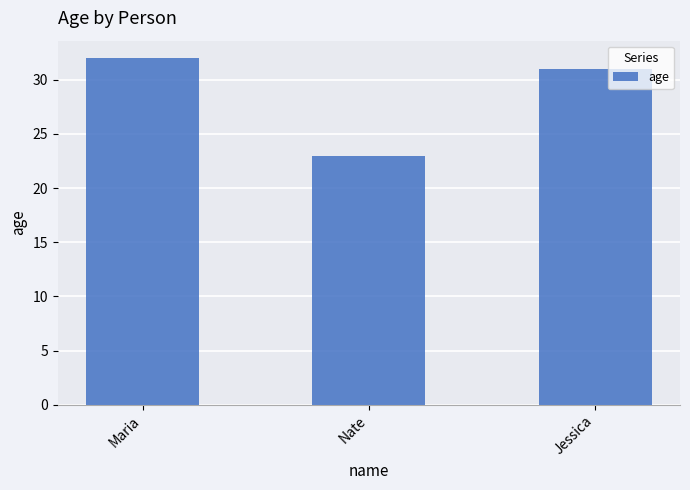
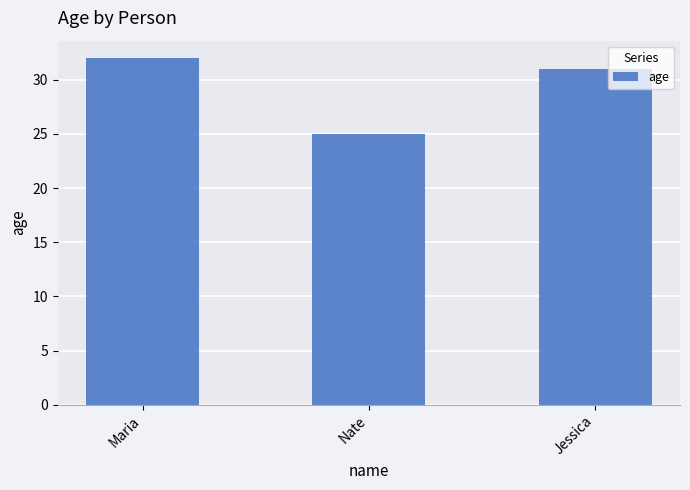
  {
    "Maria": 32,
-   "Nate": 23,
+   "Nate": 25,
    "Jessica": 31
  }
